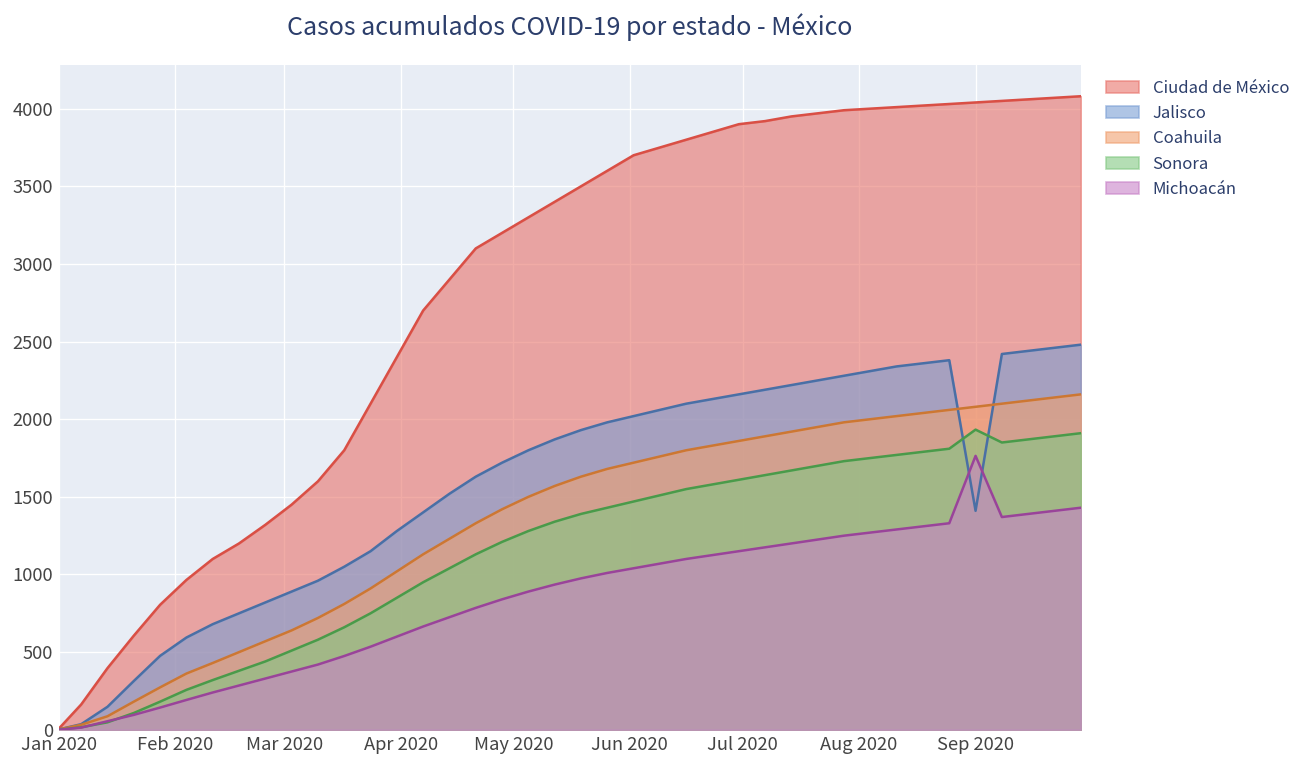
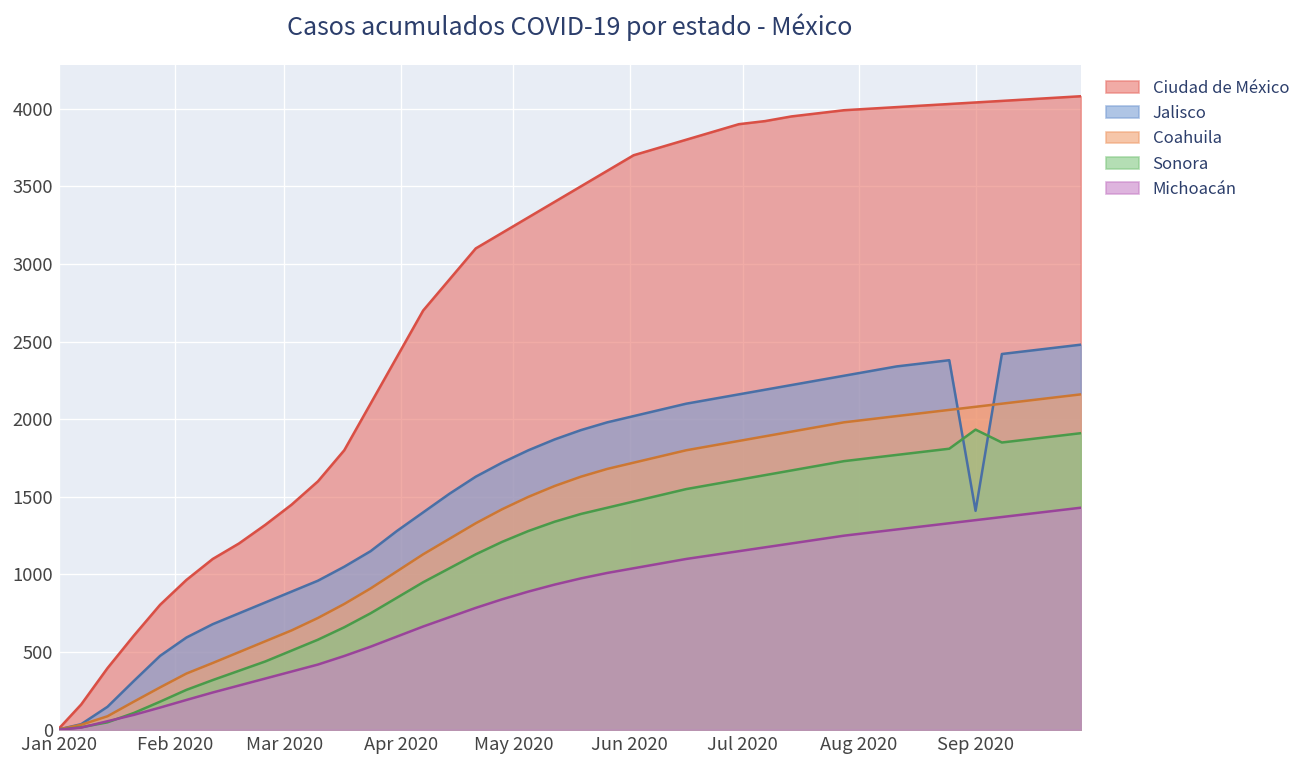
  {
    "Jalisco": {
      "Sep 2020": 1410
    },
    "Sonora": {
      "Sep 2020": 1930
    },
    "Michoacán": {
-     "Sep 2020": 1760
+     "Sep 2020": 1350
    }
  }
